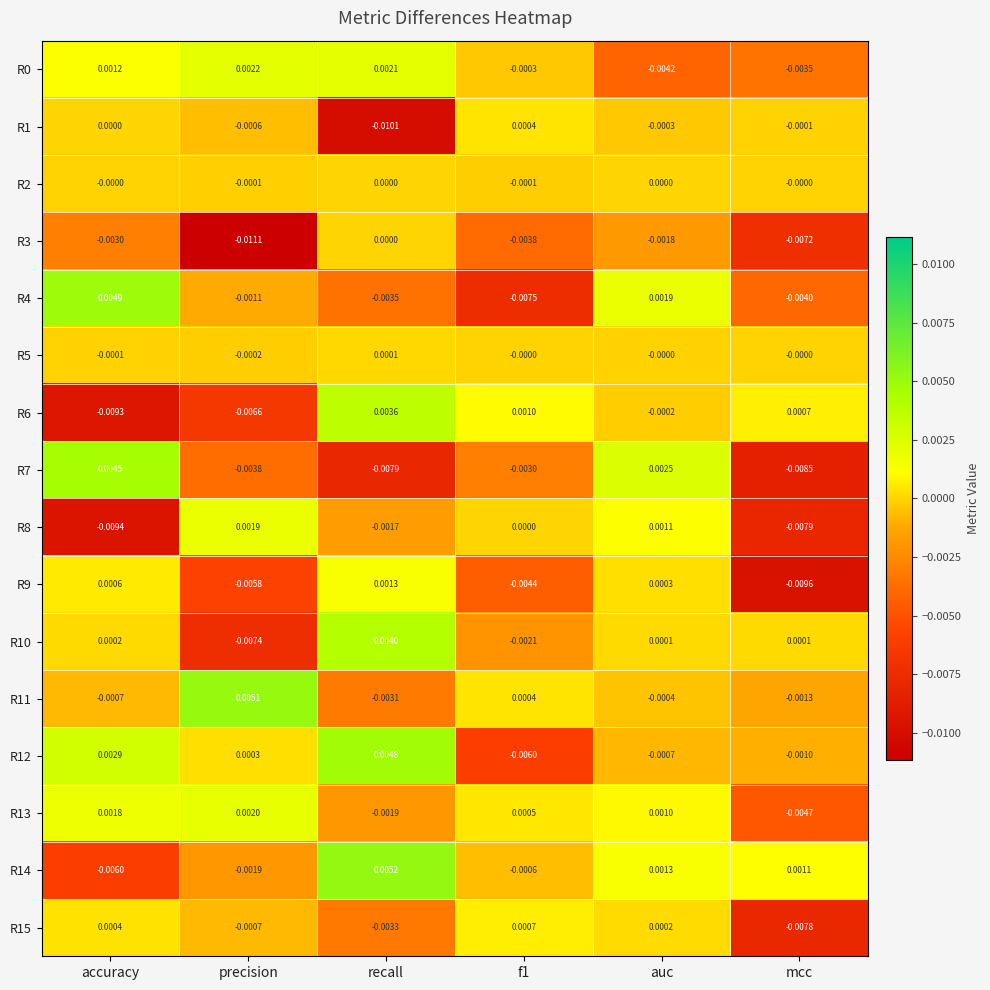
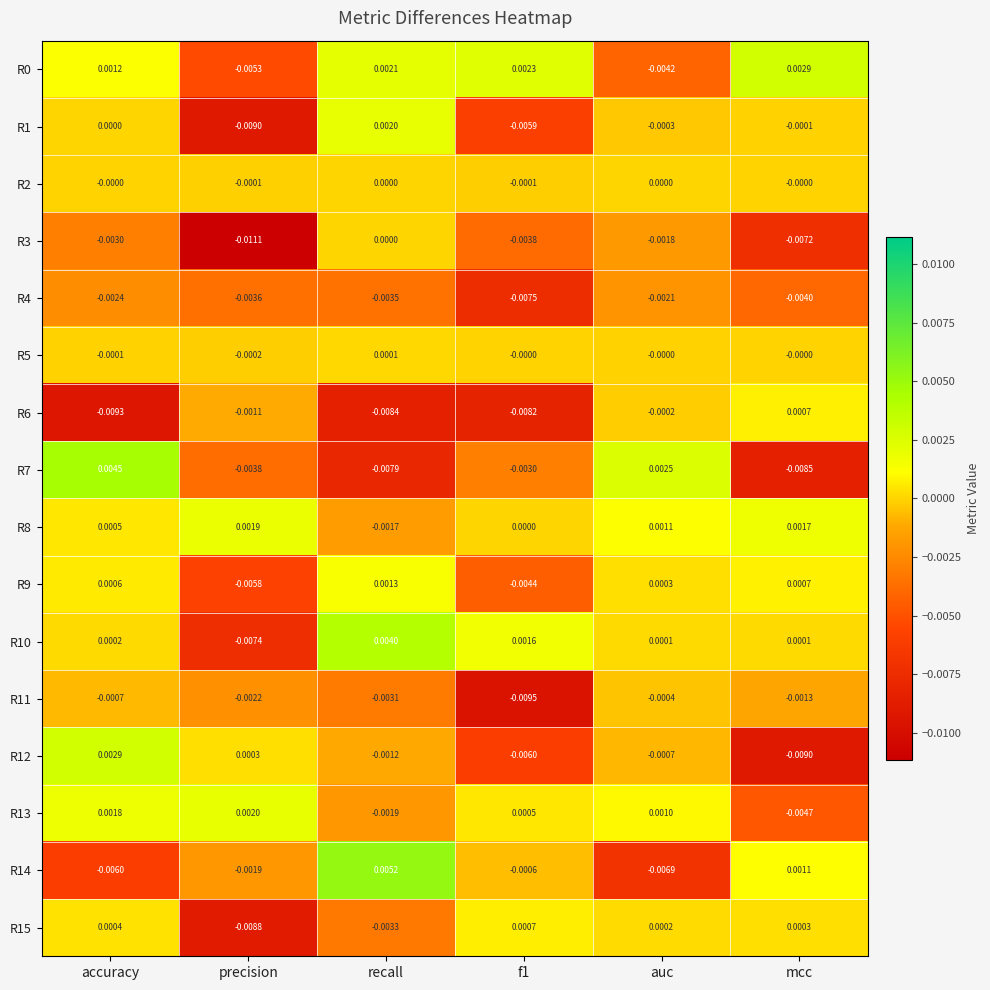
  {
    "R0": {
      "accuracy": 0.0012,
-     "precision": 0.0022,
+     "precision": -0.0053,
      "recall": 0.0021,
-     "f1": -0.0003,
+     "f1": 0.0023,
      "auc": -0.0042,
-     "mcc": -0.0035
+     "mcc": 0.0029
    },
    "R1": {
      "accuracy": 0.0000,
-     "precision": -0.0006,
-     "recall": -0.0101,
-     "f1": 0.0004,
+     "precision": -0.0090,
+     "recall": 0.0020,
+     "f1": -0.0059,
      "auc": -0.0003,
      "mcc": -0.0001
    },
    "R2": {
      "accuracy": -0.0000,
      "precision": -0.0001,
      "recall": 0.0000,
      "f1": -0.0001,
      "auc": 0.0000,
      "mcc": -0.0000
    },
    "R3": {
      "accuracy": -0.0030,
      "precision": -0.0111,
      "recall": 0.0000,
      "f1": -0.0038,
      "auc": -0.0018,
      "mcc": -0.0072
    },
    "R4": {
-     "accuracy": 0.0049,
-     "precision": -0.0011,
+     "accuracy": -0.0024,
+     "precision": -0.0036,
      "recall": -0.0035,
      "f1": -0.0075,
-     "auc": 0.0019,
+     "auc": -0.0021,
      "mcc": -0.0040
    },
    "R5": {
      "accuracy": -0.0001,
      "precision": -0.0002,
      "recall": 0.0001,
      "f1": -0.0000,
      "auc": -0.0000,
      "mcc": -0.0000
    },
    "R6": {
      "accuracy": -0.0093,
-     "precision": -0.0066,
-     "recall": 0.0036,
-     "f1": 0.0010,
+     "precision": -0.0011,
+     "recall": -0.0084,
+     "f1": -0.0082,
      "auc": -0.0002,
      "mcc": 0.0007
    },
    "R7": {
      "accuracy": 0.0045,
      "precision": -0.0038,
      "recall": -0.0079,
      "f1": -0.0030,
      "auc": 0.0025,
      "mcc": -0.0085
    },
    "R8": {
-     "accuracy": -0.0094,
+     "accuracy": 0.0005,
      "precision": 0.0019,
      "recall": -0.0017,
      "f1": 0.0000,
      "auc": 0.0011,
-     "mcc": -0.0079
+     "mcc": 0.0017
    },
    "R9": {
      "accuracy": 0.0006,
      "precision": -0.0058,
      "recall": 0.0013,
      "f1": -0.0044,
      "auc": 0.0003,
-     "mcc": -0.0096
+     "mcc": 0.0007
    },
    "R10": {
      "accuracy": 0.0002,
      "precision": -0.0074,
      "recall": 0.0040,
-     "f1": -0.0021,
+     "f1": 0.0016,
      "auc": 0.0001,
      "mcc": 0.0001
    },
    "R11": {
      "accuracy": -0.0007,
-     "precision": 0.0051,
+     "precision": -0.0022,
      "recall": -0.0031,
-     "f1": 0.0004,
+     "f1": -0.0095,
      "auc": -0.0004,
      "mcc": -0.0013
    },
    "R12": {
      "accuracy": 0.0029,
      "precision": 0.0003,
-     "recall": 0.0048,
+     "recall": -0.0012,
      "f1": -0.0060,
      "auc": -0.0007,
-     "mcc": -0.0010
+     "mcc": -0.0090
    },
    "R13": {
      "accuracy": 0.0018,
      "precision": 0.0020,
      "recall": -0.0019,
      "f1": 0.0005,
      "auc": 0.0010,
      "mcc": -0.0047
    },
    "R14": {
      "accuracy": -0.0060,
      "precision": -0.0019,
      "recall": 0.0052,
      "f1": -0.0006,
-     "auc": 0.0013,
+     "auc": -0.0069,
      "mcc": 0.0011
    },
    "R15": {
      "accuracy": 0.0004,
-     "precision": -0.0007,
+     "precision": -0.0088,
      "recall": -0.0033,
      "f1": 0.0007,
      "auc": 0.0002,
-     "mcc": -0.0078
+     "mcc": 0.0003
    }
  }
